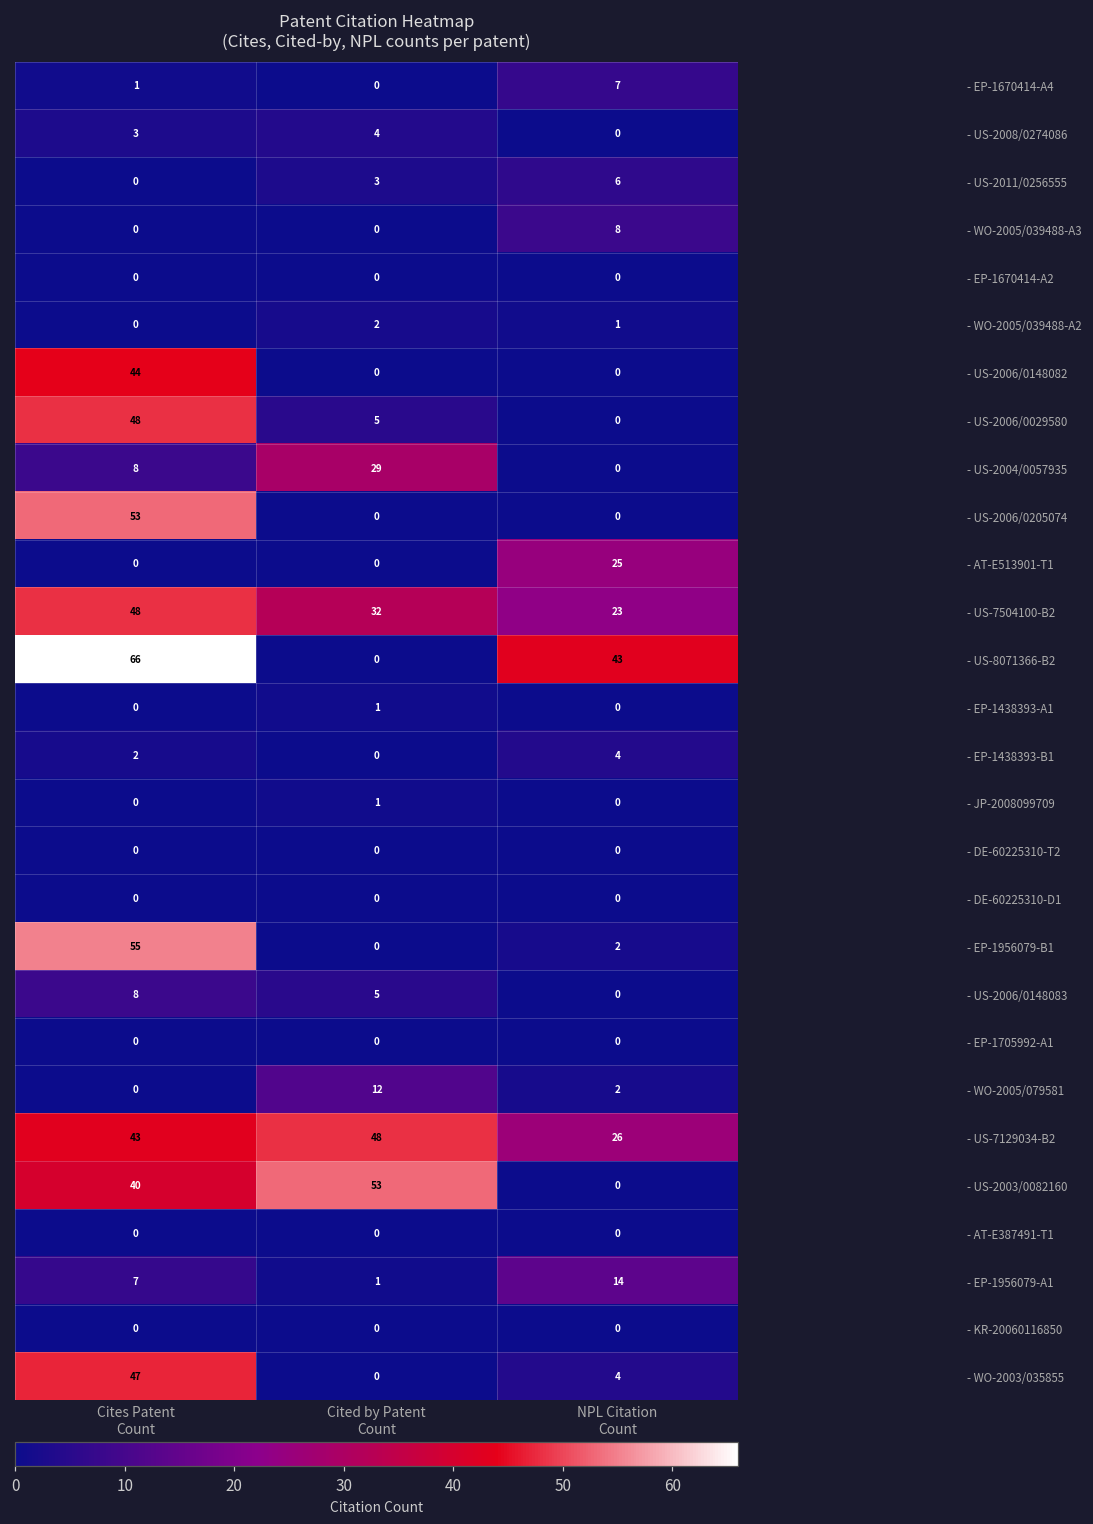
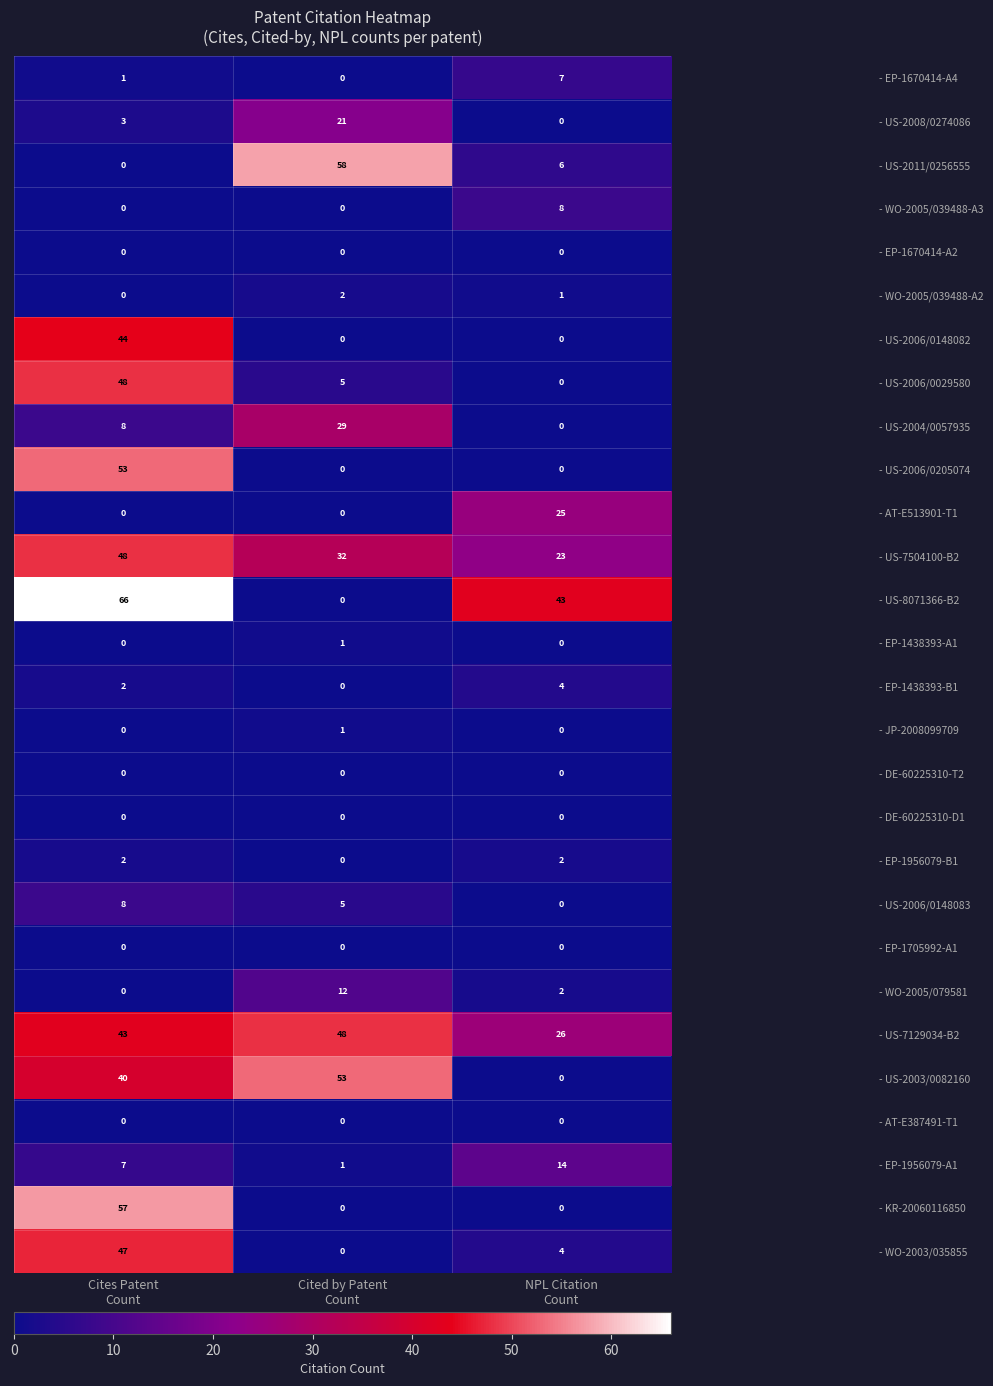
  {
    "- EP-1670414-A4": {
      "Cites Patent Count": 1,
      "Cited by Patent Count": 0,
      "NPL Citation Count": 7
    },
    "- US-2008/0274086": {
      "Cites Patent Count": 3,
-     "Cited by Patent Count": 4,
+     "Cited by Patent Count": 21,
      "NPL Citation Count": 0
    },
    "- US-2011/0256555": {
      "Cites Patent Count": 0,
-     "Cited by Patent Count": 3,
+     "Cited by Patent Count": 58,
      "NPL Citation Count": 6
    },
    "- WO-2005/039488-A3": {
      "Cites Patent Count": 0,
      "Cited by Patent Count": 0,
      "NPL Citation Count": 8
    },
    "- EP-1670414-A2": {
      "Cites Patent Count": 0,
      "Cited by Patent Count": 0,
      "NPL Citation Count": 0
    },
    "- WO-2005/039488-A2": {
      "Cites Patent Count": 0,
      "Cited by Patent Count": 2,
      "NPL Citation Count": 1
    },
    "- US-2006/0148082": {
      "Cites Patent Count": 44,
      "Cited by Patent Count": 0,
      "NPL Citation Count": 0
    },
    "- US-2006/0029580": {
      "Cites Patent Count": 48,
      "Cited by Patent Count": 5,
      "NPL Citation Count": 0
    },
    "- US-2004/0057935": {
      "Cites Patent Count": 8,
      "Cited by Patent Count": 29,
      "NPL Citation Count": 0
    },
    "- US-2006/0205074": {
      "Cites Patent Count": 53,
      "Cited by Patent Count": 0,
      "NPL Citation Count": 0
    },
    "- AT-E513901-T1": {
      "Cites Patent Count": 0,
      "Cited by Patent Count": 0,
      "NPL Citation Count": 25
    },
    "- US-7504100-B2": {
      "Cites Patent Count": 48,
      "Cited by Patent Count": 32,
      "NPL Citation Count": 23
    },
    "- US-8071366-B2": {
      "Cites Patent Count": 66,
      "Cited by Patent Count": 0,
      "NPL Citation Count": 43
    },
    "- EP-1438393-A1": {
      "Cites Patent Count": 0,
      "Cited by Patent Count": 1,
      "NPL Citation Count": 0
    },
    "- EP-1438393-B1": {
      "Cites Patent Count": 2,
      "Cited by Patent Count": 0,
      "NPL Citation Count": 4
    },
    "- JP-2008099709": {
      "Cites Patent Count": 0,
      "Cited by Patent Count": 1,
      "NPL Citation Count": 0
    },
    "- DE-60225310-T2": {
      "Cites Patent Count": 0,
      "Cited by Patent Count": 0,
      "NPL Citation Count": 0
    },
    "- DE-60225310-D1": {
      "Cites Patent Count": 0,
      "Cited by Patent Count": 0,
      "NPL Citation Count": 0
    },
    "- EP-1956079-B1": {
-     "Cites Patent Count": 55,
+     "Cites Patent Count": 2,
      "Cited by Patent Count": 0,
      "NPL Citation Count": 2
    },
    "- US-2006/0148083": {
      "Cites Patent Count": 8,
      "Cited by Patent Count": 5,
      "NPL Citation Count": 0
    },
    "- EP-1705992-A1": {
      "Cites Patent Count": 0,
      "Cited by Patent Count": 0,
      "NPL Citation Count": 0
    },
    "- WO-2005/079581": {
      "Cites Patent Count": 0,
      "Cited by Patent Count": 12,
      "NPL Citation Count": 2
    },
    "- US-7129034-B2": {
      "Cites Patent Count": 43,
      "Cited by Patent Count": 48,
      "NPL Citation Count": 26
    },
    "- US-2003/0082160": {
      "Cites Patent Count": 40,
      "Cited by Patent Count": 53,
      "NPL Citation Count": 0
    },
    "- AT-E387491-T1": {
      "Cites Patent Count": 0,
      "Cited by Patent Count": 0,
      "NPL Citation Count": 0
    },
    "- EP-1956079-A1": {
      "Cites Patent Count": 7,
      "Cited by Patent Count": 1,
      "NPL Citation Count": 14
    },
    "- KR-20060116850": {
-     "Cites Patent Count": 0,
+     "Cites Patent Count": 57,
      "Cited by Patent Count": 0,
      "NPL Citation Count": 0
    },
    "- WO-2003/035855": {
      "Cites Patent Count": 47,
      "Cited by Patent Count": 0,
      "NPL Citation Count": 4
    }
  }
